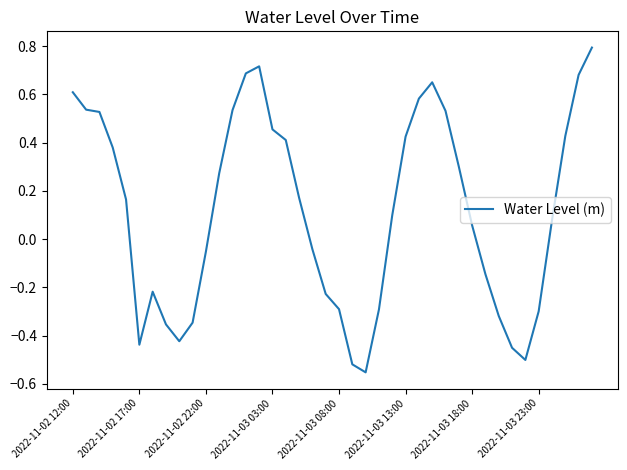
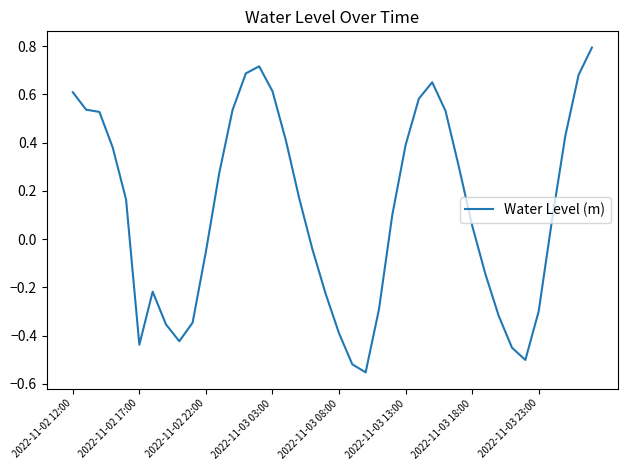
  {
    "2022-11-02 12:00": 0.61,
    "2022-11-02 17:00": -0.44,
    "2022-11-02 22:00": -0.05,
-   "2022-11-03 03:00": 0.46,
-   "2022-11-03 08:00": -0.29,
-   "2022-11-03 13:00": 0.42,
+   "2022-11-03 03:00": 0.61,
+   "2022-11-03 08:00": -0.39,
+   "2022-11-03 13:00": 0.39,
    "2022-11-03 18:00": 0.06,
    "2022-11-03 23:00": -0.30
  }
